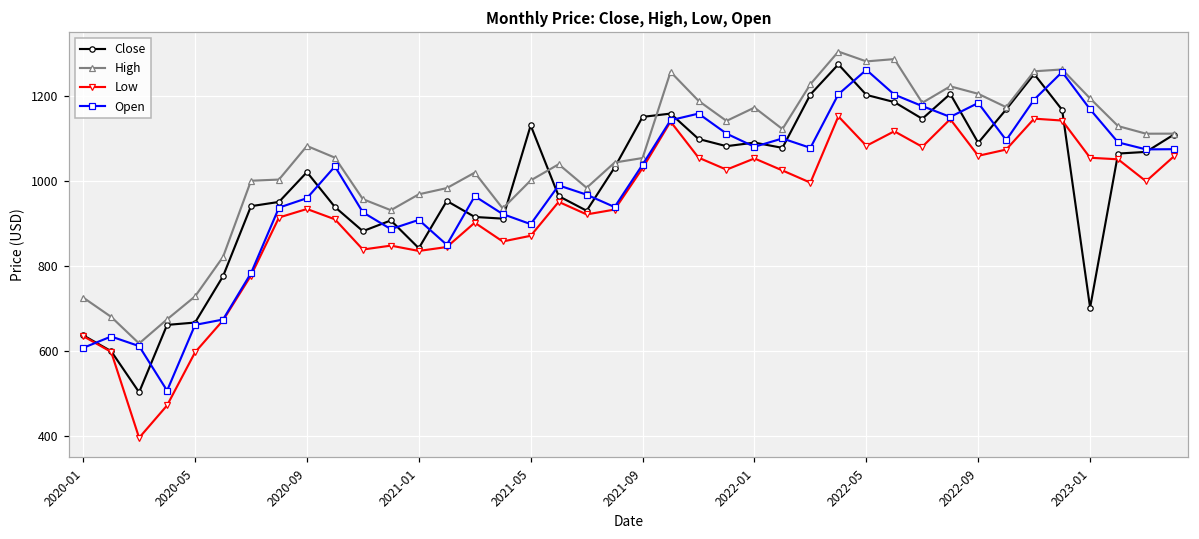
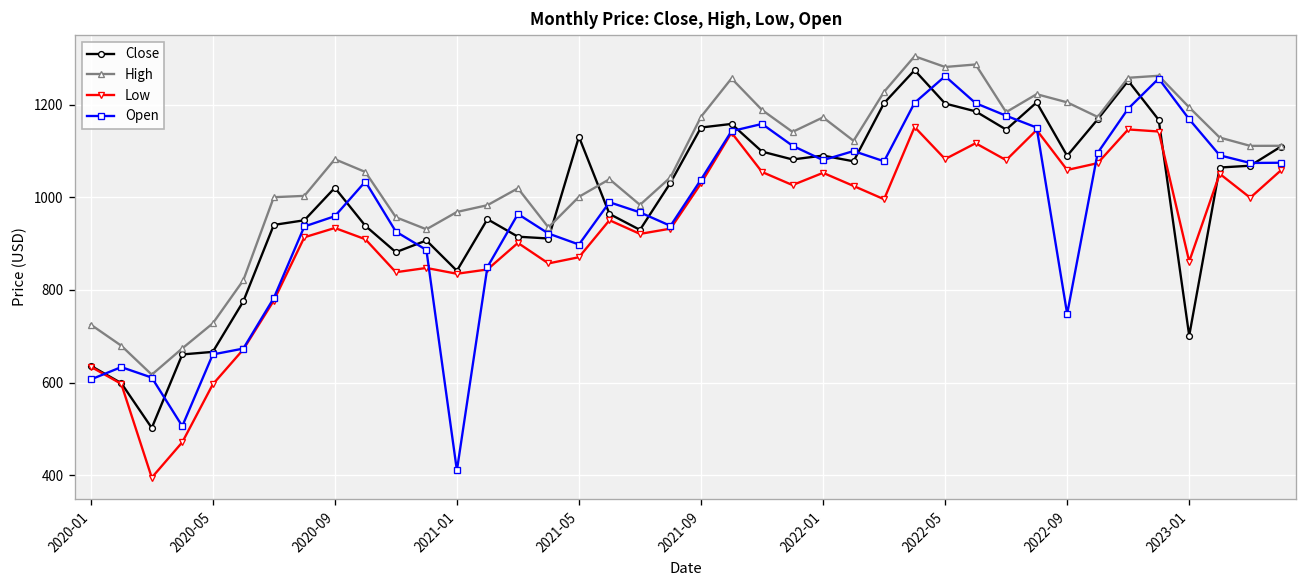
  {
    "Close": {
      "2020-09": 1020,
      "2021-05": 1130,
      "2021-09": 1150,
      "2022-01": 1090,
      "2022-05": 1200,
      "2022-09": 1090,
      "2023-01": 700
    },
    "High": {
      "2020-01": 730,
      "2020-05": 730,
      "2020-09": 1080,
      "2021-01": 970,
      "2021-05": 1000,
-     "2021-09": 1050,
+     "2021-09": 1170,
      "2022-01": 1170,
      "2022-05": 1280,
      "2022-09": 1210,
      "2023-01": 1190
    },
    "Low": {
      "2020-05": 600,
      "2020-09": 930,
      "2021-05": 870,
      "2021-09": 1030,
      "2022-01": 1050,
      "2022-05": 1080,
      "2022-09": 1060,
-     "2023-01": 1050
+     "2023-01": 860
    },
    "Open": {
      "2020-01": 610,
      "2020-09": 960,
-     "2021-01": 910,
+     "2021-01": 410,
      "2021-05": 900,
      "2021-09": 1040,
      "2022-01": 1080,
      "2022-05": 1260,
-     "2022-09": 1180,
+     "2022-09": 750,
      "2023-01": 1170
    }
  }
